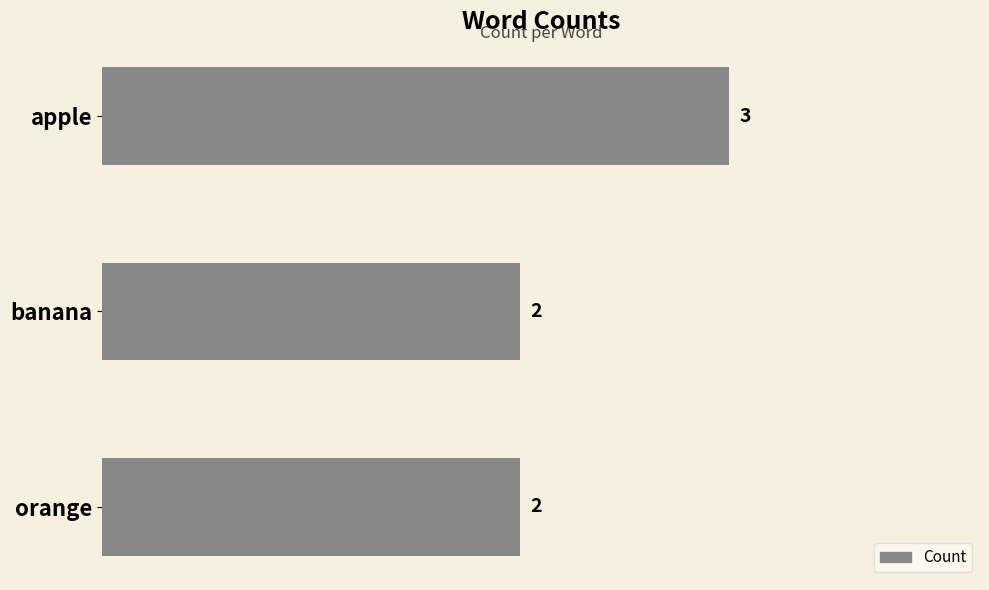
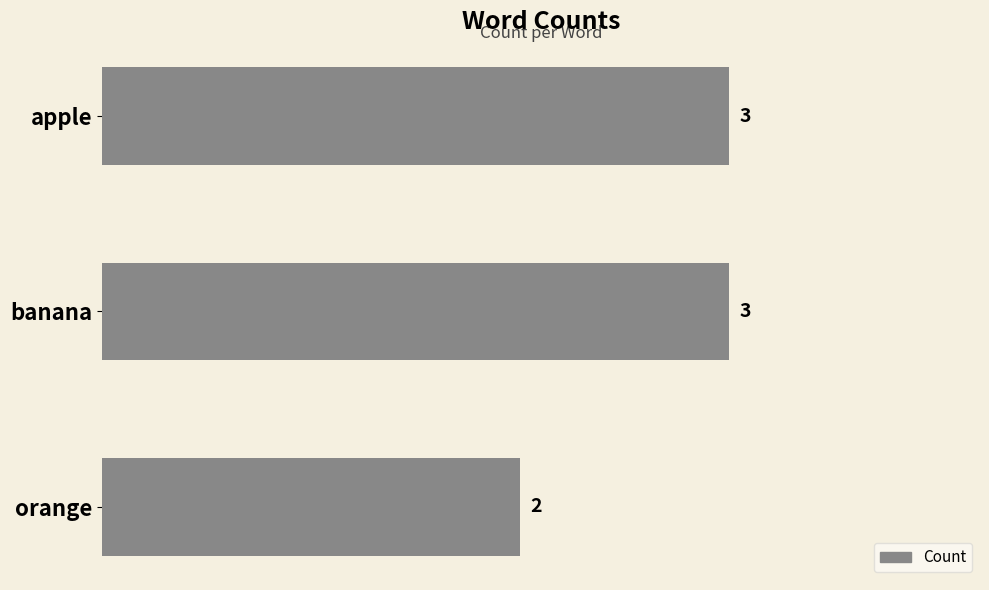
  {
    "apple": 3,
-   "banana": 2,
+   "banana": 3,
    "orange": 2
  }
